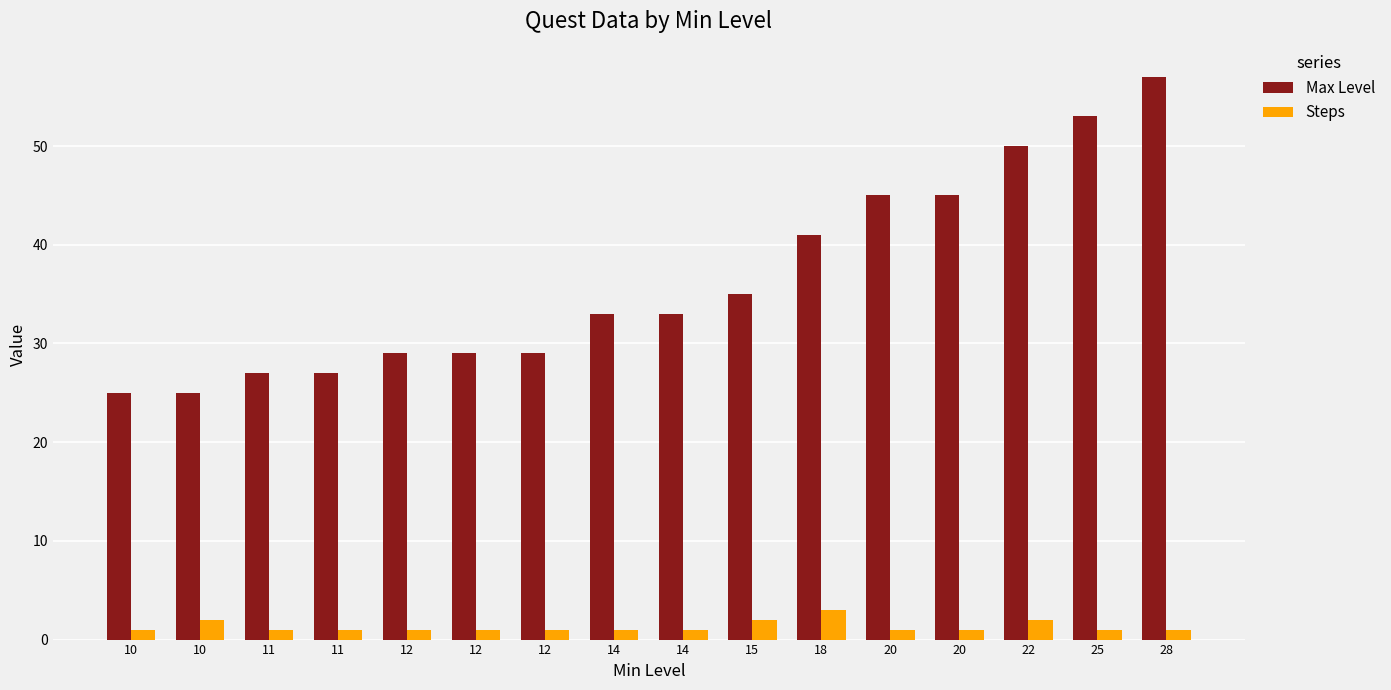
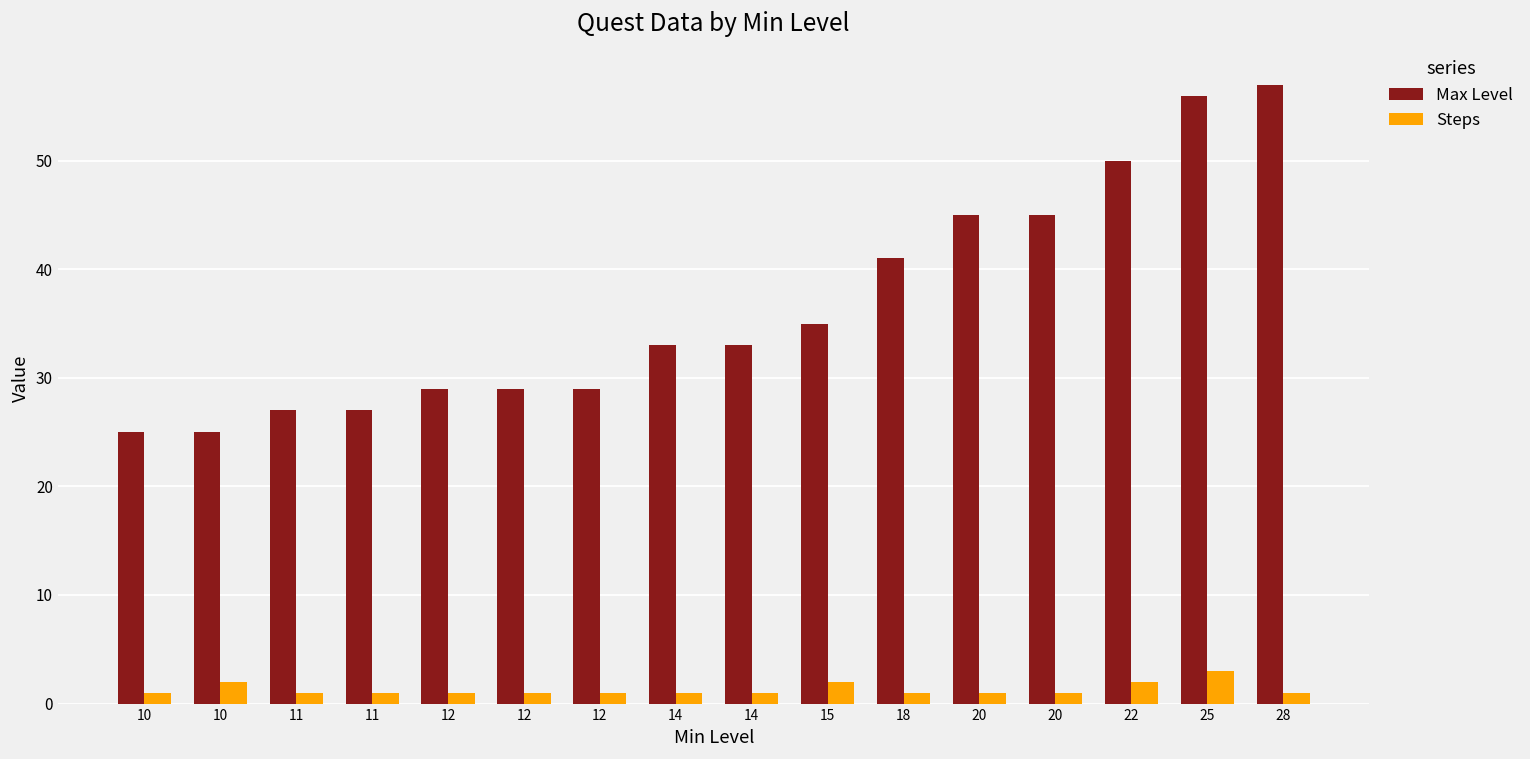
  {
    "Max Level": {
      "15": 35,
      "18": 41,
      "22": 50,
-     "25": 53,
+     "25": 56,
      "28": 57
    },
    "Steps": {
      "15": 2,
-     "18": 3,
+     "18": 1,
      "22": 2,
-     "25": 1,
+     "25": 3,
      "28": 1
    }
  }
